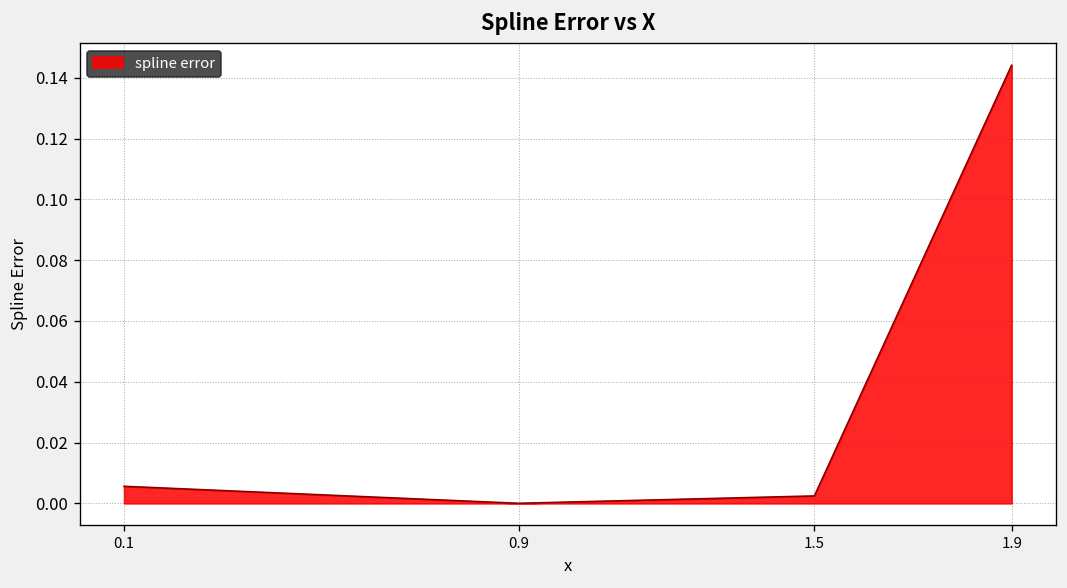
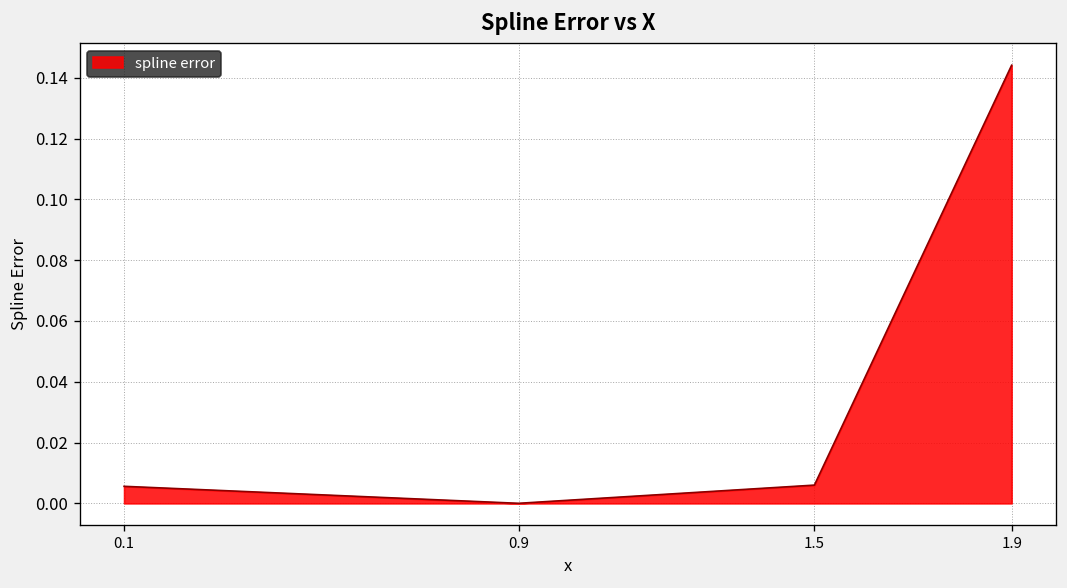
  {
    "0.1": 0.006,
    "0.9": 0.000,
-   "1.5": 0.002,
+   "1.5": 0.006,
    "1.9": 0.144
  }
